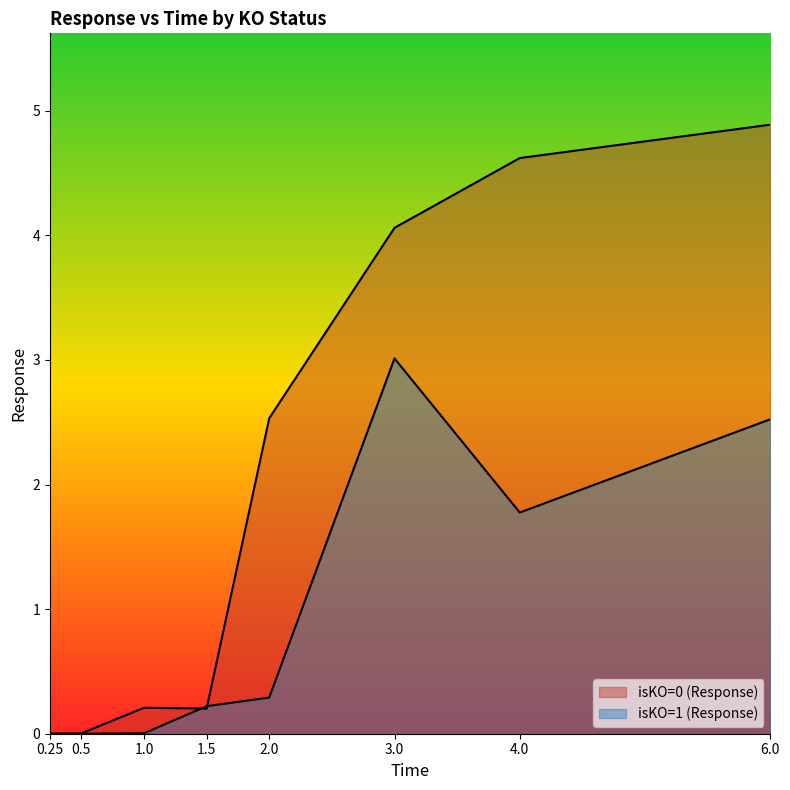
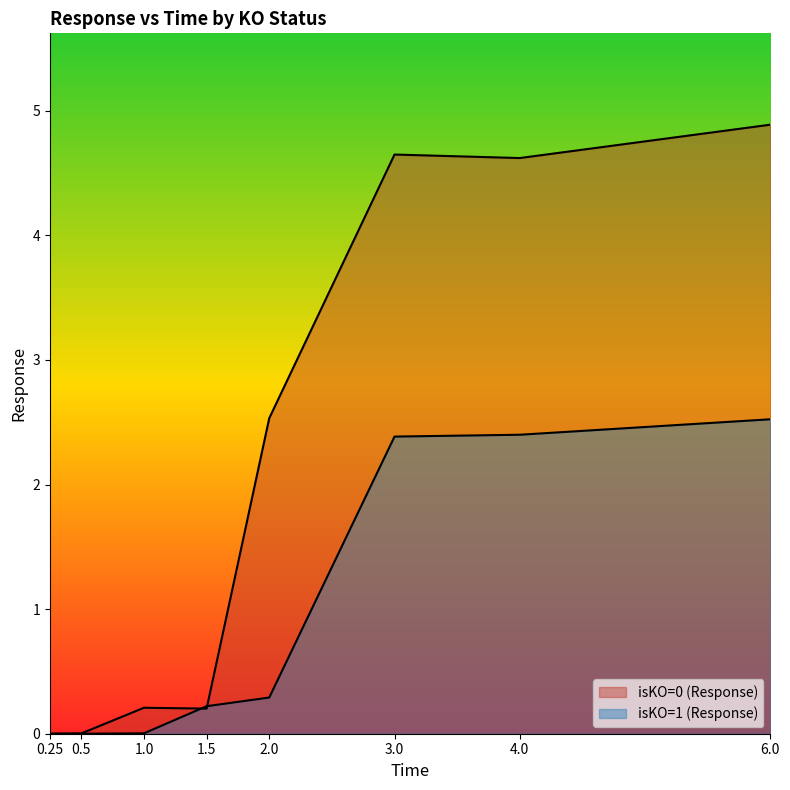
  {
    "isKO=0 (Response)": {
      "1.0": 0.21,
      "2.0": 2.53,
-     "3.0": 4.06,
+     "3.0": 4.65,
      "4.0": 4.62,
      "6.0": 4.89
    },
    "isKO=1 (Response)": {
      "1.0": 0.00,
      "2.0": 0.29,
-     "3.0": 3.01,
-     "4.0": 1.78,
+     "3.0": 2.38,
+     "4.0": 2.40,
      "6.0": 2.52
    }
  }
